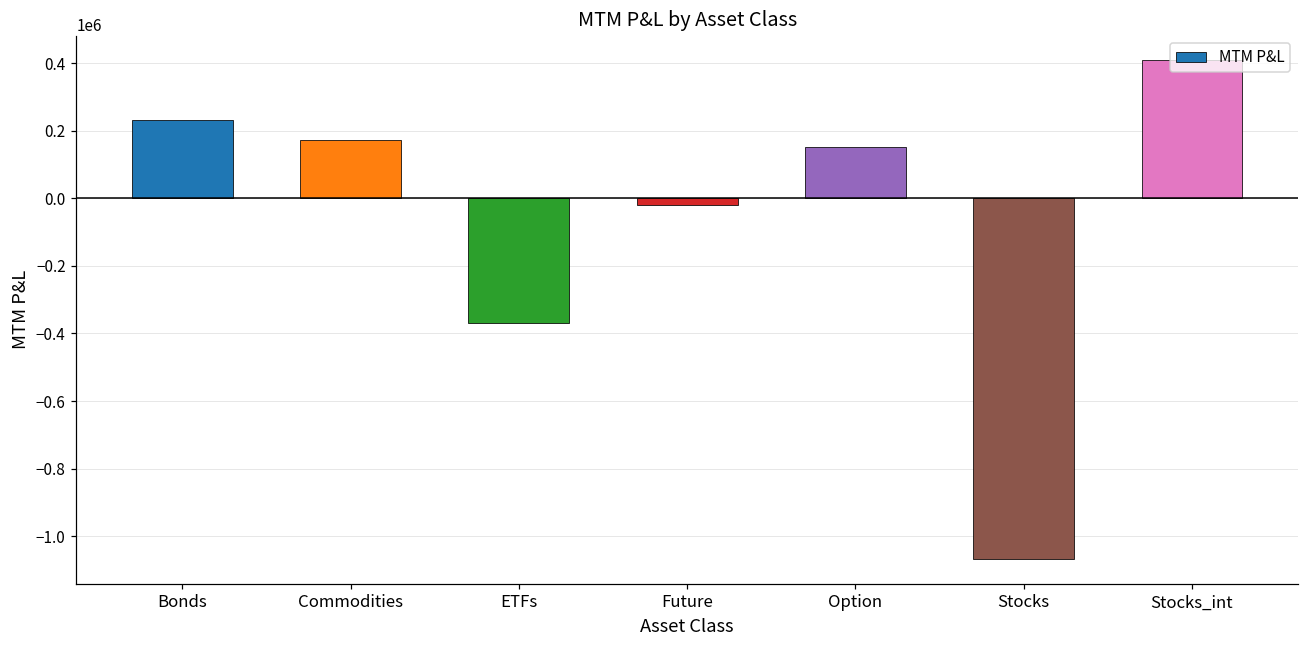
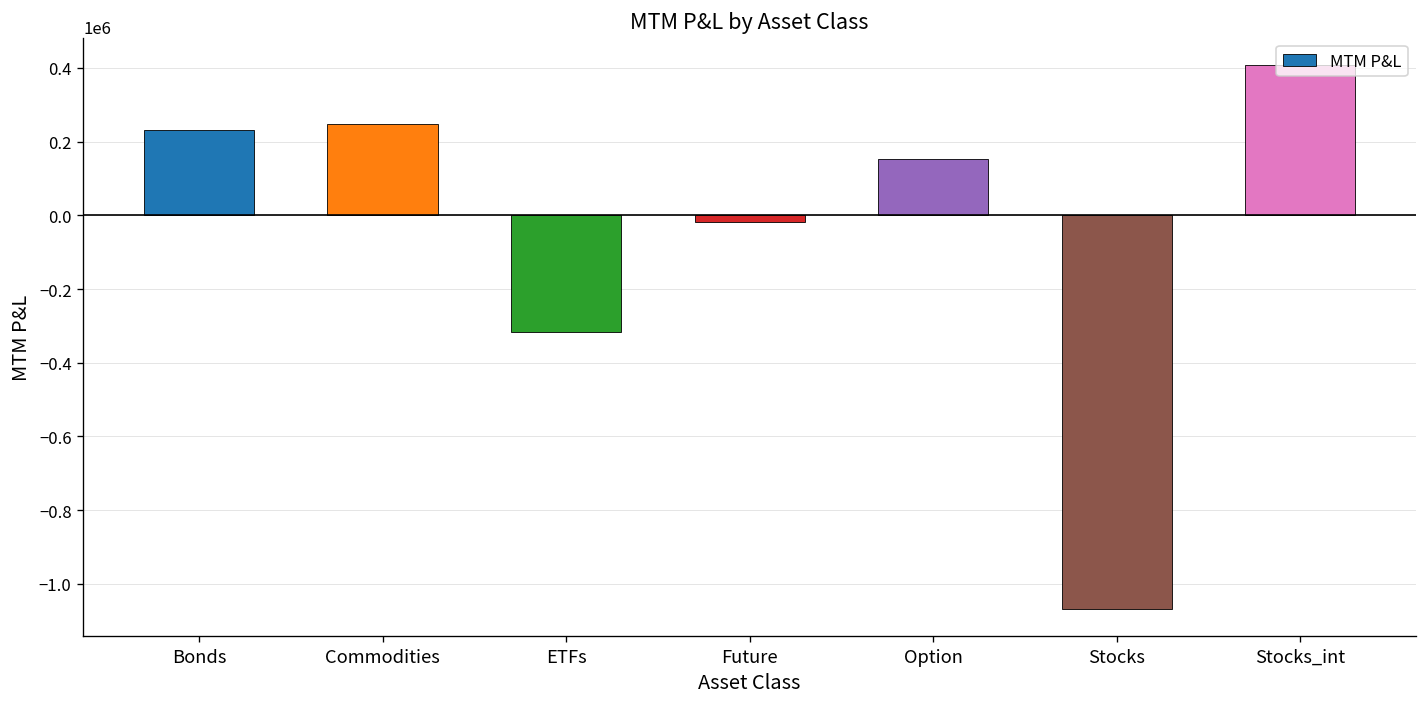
  {
    "Bonds": 230000,
-   "Commodities": 170000,
-   "ETFs": -370000,
+   "Commodities": 250000,
+   "ETFs": -320000,
    "Future": -20000,
    "Option": 150000,
    "Stocks": -1070000
  }
